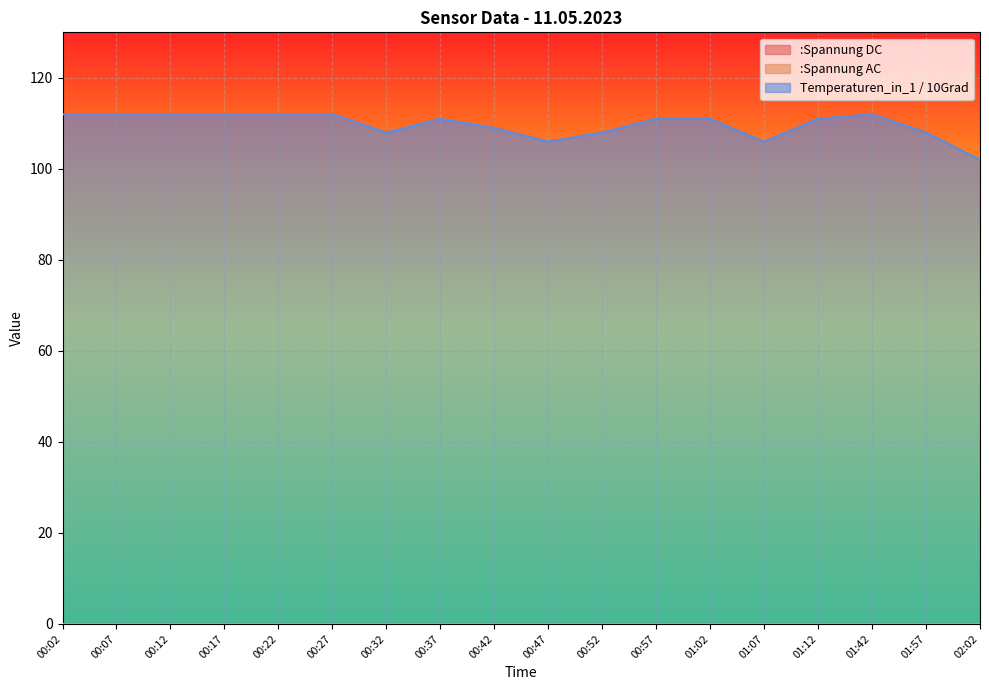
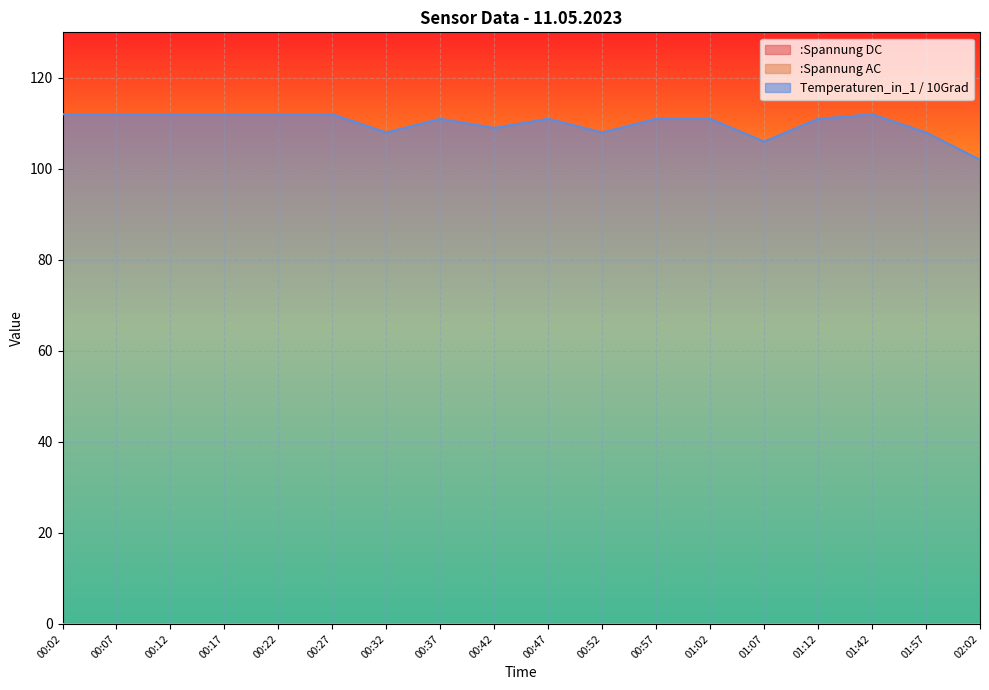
  {
    ":Spannung AC": {
      "00:02": 0,
      "00:07": 0,
      "00:12": 0,
      "00:17": 0,
      "00:22": 0,
      "00:27": 0,
      "00:32": 0,
      "00:37": 0,
      "00:42": 0,
      "00:47": 0,
      "00:52": 0,
      "00:57": 0,
      "01:02": 0,
      "01:07": 0,
      "01:12": 0,
      "01:42": 0,
      "01:57": 0,
      "02:02": 0
    },
    "Temperaturen_in_1 / 10Grad": {
      "00:02": 112,
      "00:07": 112,
      "00:12": 112,
      "00:17": 112,
      "00:22": 112,
      "00:27": 112,
      "00:32": 108,
      "00:37": 111,
      "00:42": 109,
-     "00:47": 106,
+     "00:47": 111,
      "00:52": 108,
      "00:57": 111,
      "01:02": 111,
      "01:07": 106,
      "01:12": 111,
      "01:42": 112,
      "01:57": 108,
      "02:02": 102
    }
  }
